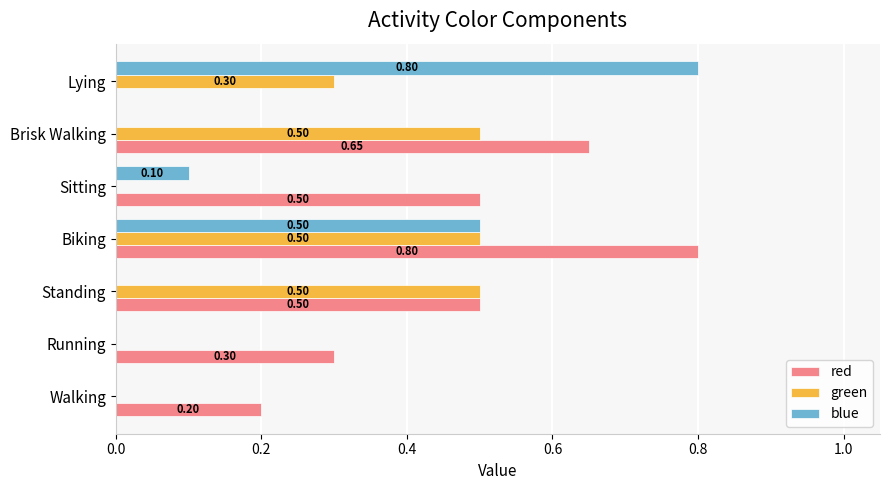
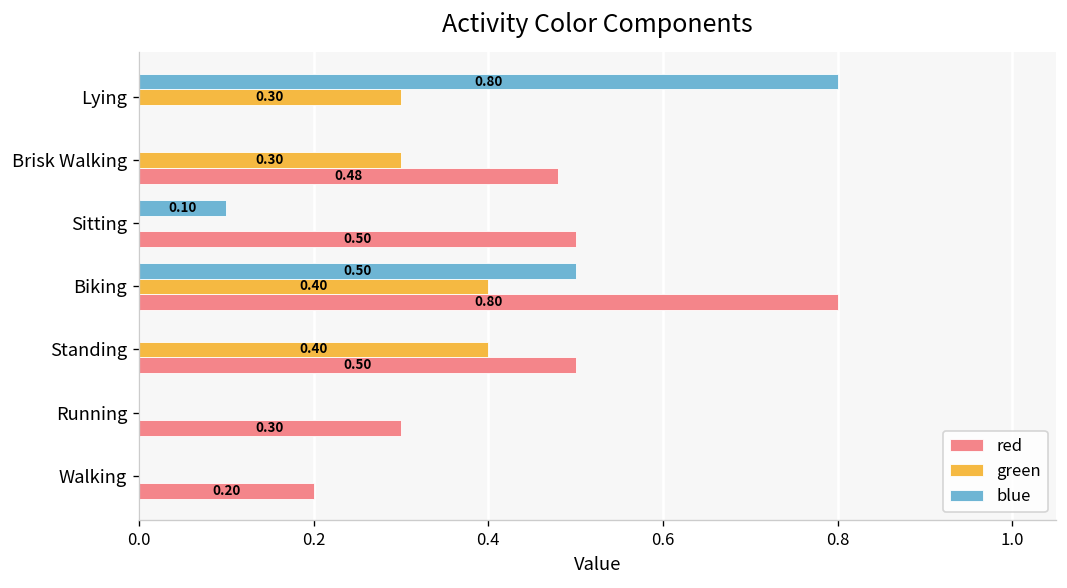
  {
    "red": {
-     "Brisk Walking": 0.65,
+     "Brisk Walking": 0.48,
      "Sitting": 0.50,
      "Biking": 0.80,
      "Standing": 0.50,
      "Running": 0.30,
      "Walking": 0.20
    },
    "green": {
      "Lying": 0.30,
-     "Brisk Walking": 0.50,
-     "Biking": 0.50,
-     "Standing": 0.50
+     "Brisk Walking": 0.30,
+     "Biking": 0.40,
+     "Standing": 0.40
    },
    "blue": {
      "Lying": 0.80,
      "Sitting": 0.10,
      "Biking": 0.50
    }
  }
